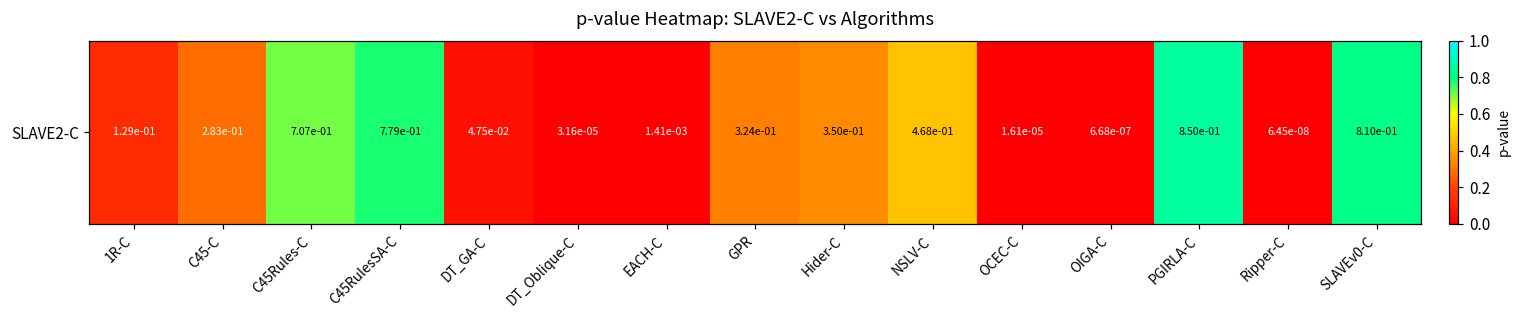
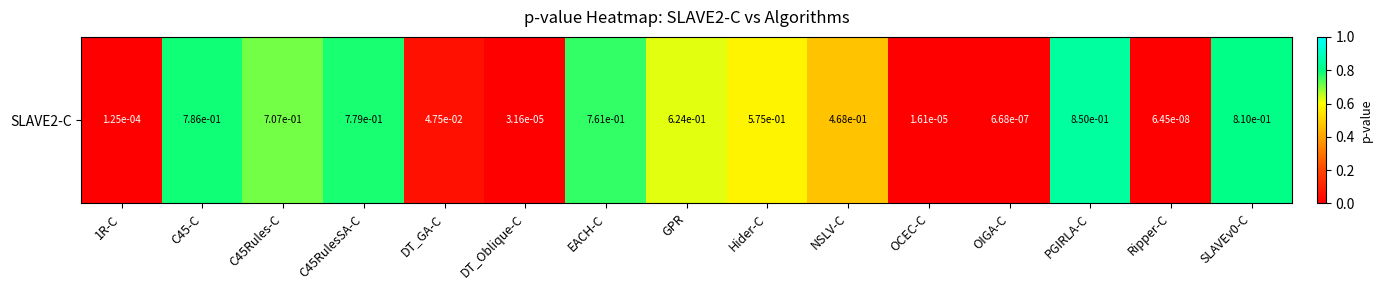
  {
    "SLAVE2-C": {
-     "1R-C": "1.29e-01",
-     "C45-C": "2.83e-01",
+     "1R-C": "1.25e-04",
+     "C45-C": "7.86e-01",
      "C45Rules-C": "7.07e-01",
      "C45RulesSA-C": "7.79e-01",
      "DT_GA-C": "4.75e-02",
      "DT_Oblique-C": "3.16e-05",
-     "EACH-C": "1.41e-03",
-     "GPR": "3.24e-01",
-     "Hider-C": "3.50e-01",
+     "EACH-C": "7.61e-01",
+     "GPR": "6.24e-01",
+     "Hider-C": "5.75e-01",
      "NSLV-C": "4.68e-01",
      "OCEC-C": "1.61e-05",
      "OIGA-C": "6.68e-07",
      "PGIRLA-C": "8.50e-01",
      "Ripper-C": "6.45e-08",
      "SLAVEv0-C": "8.10e-01"
    }
  }
